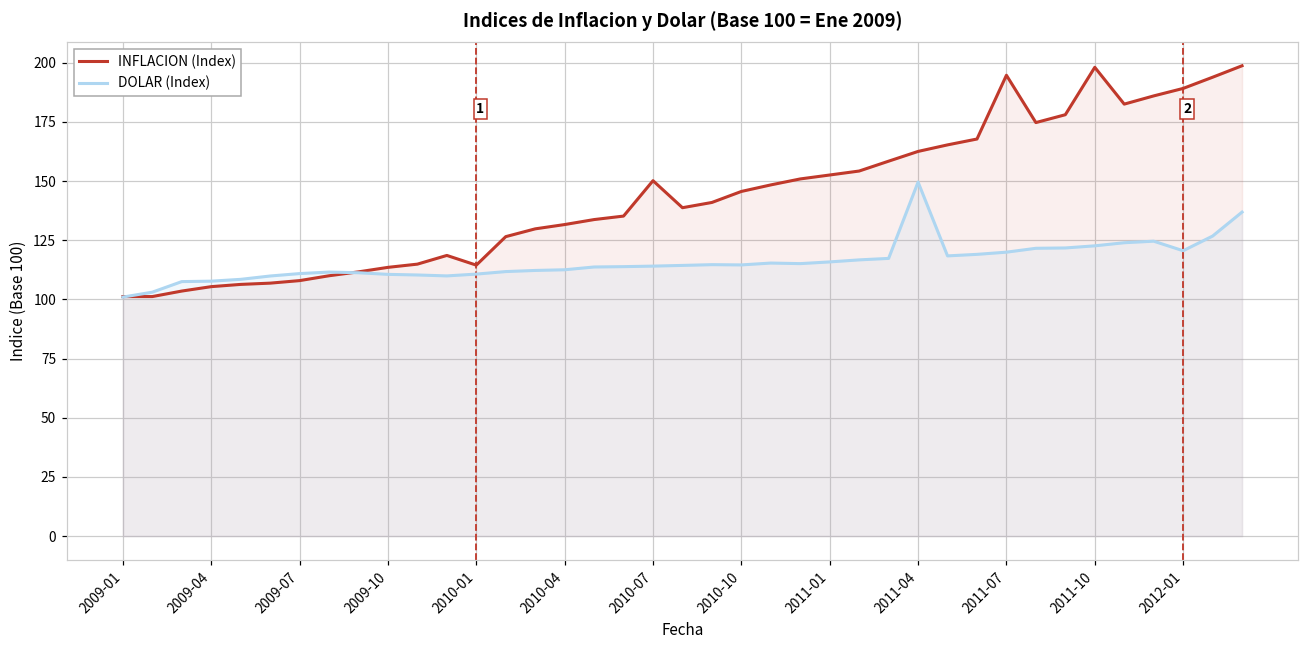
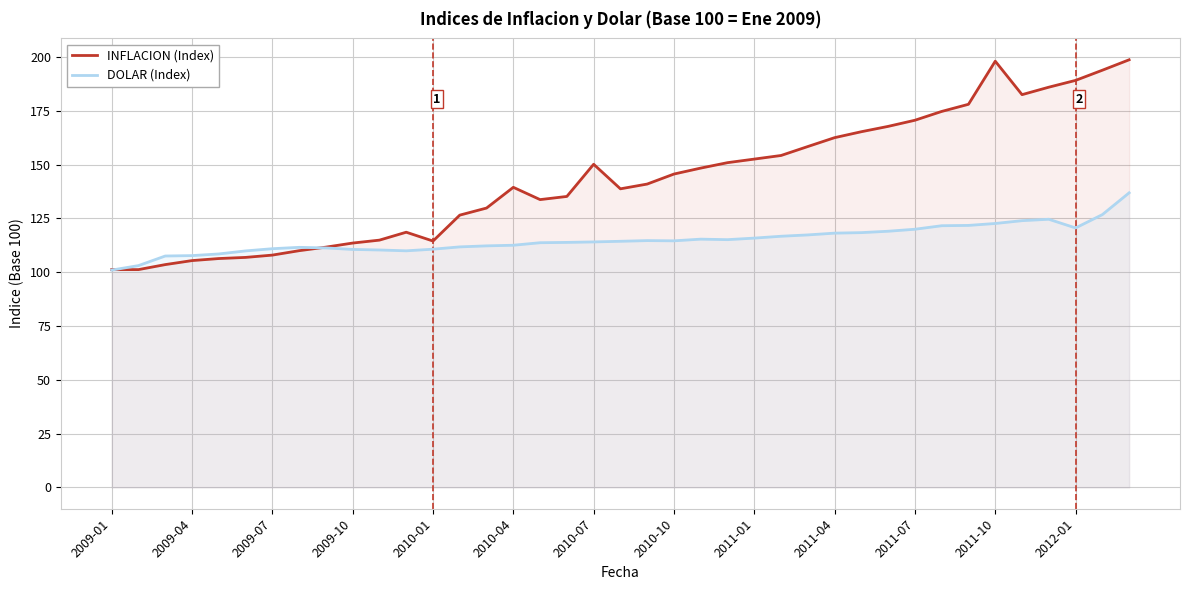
  {
    "INFLACION (Index)": {
      "2009-04": 105,
      "2009-07": 108,
      "2009-10": 114,
      "2010-01": 114,
-     "2010-04": 132,
+     "2010-04": 139,
      "2010-07": 150,
      "2010-10": 146,
      "2011-01": 153,
      "2011-04": 163,
-     "2011-07": 195,
+     "2011-07": 171,
      "2011-10": 198
    },
    "DOLAR (Index)": {
      "2009-04": 108,
      "2009-07": 111,
      "2009-10": 111,
      "2010-01": 111,
      "2010-04": 113,
      "2010-07": 114,
      "2010-10": 115,
      "2011-01": 116,
-     "2011-04": 150,
+     "2011-04": 118,
      "2011-07": 120,
      "2011-10": 123,
      "2012-01": 121
    }
  }
